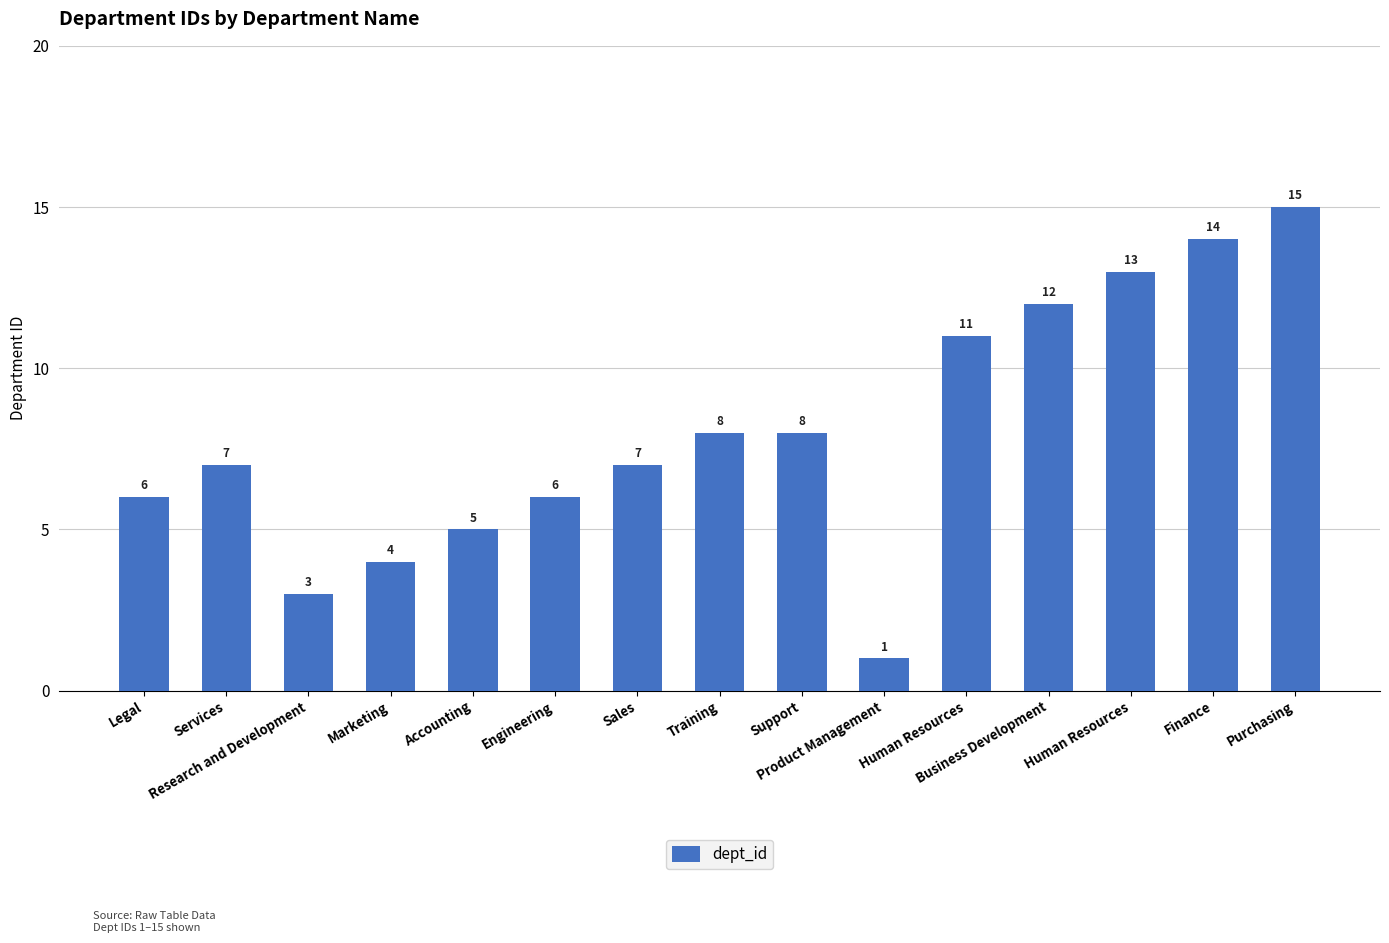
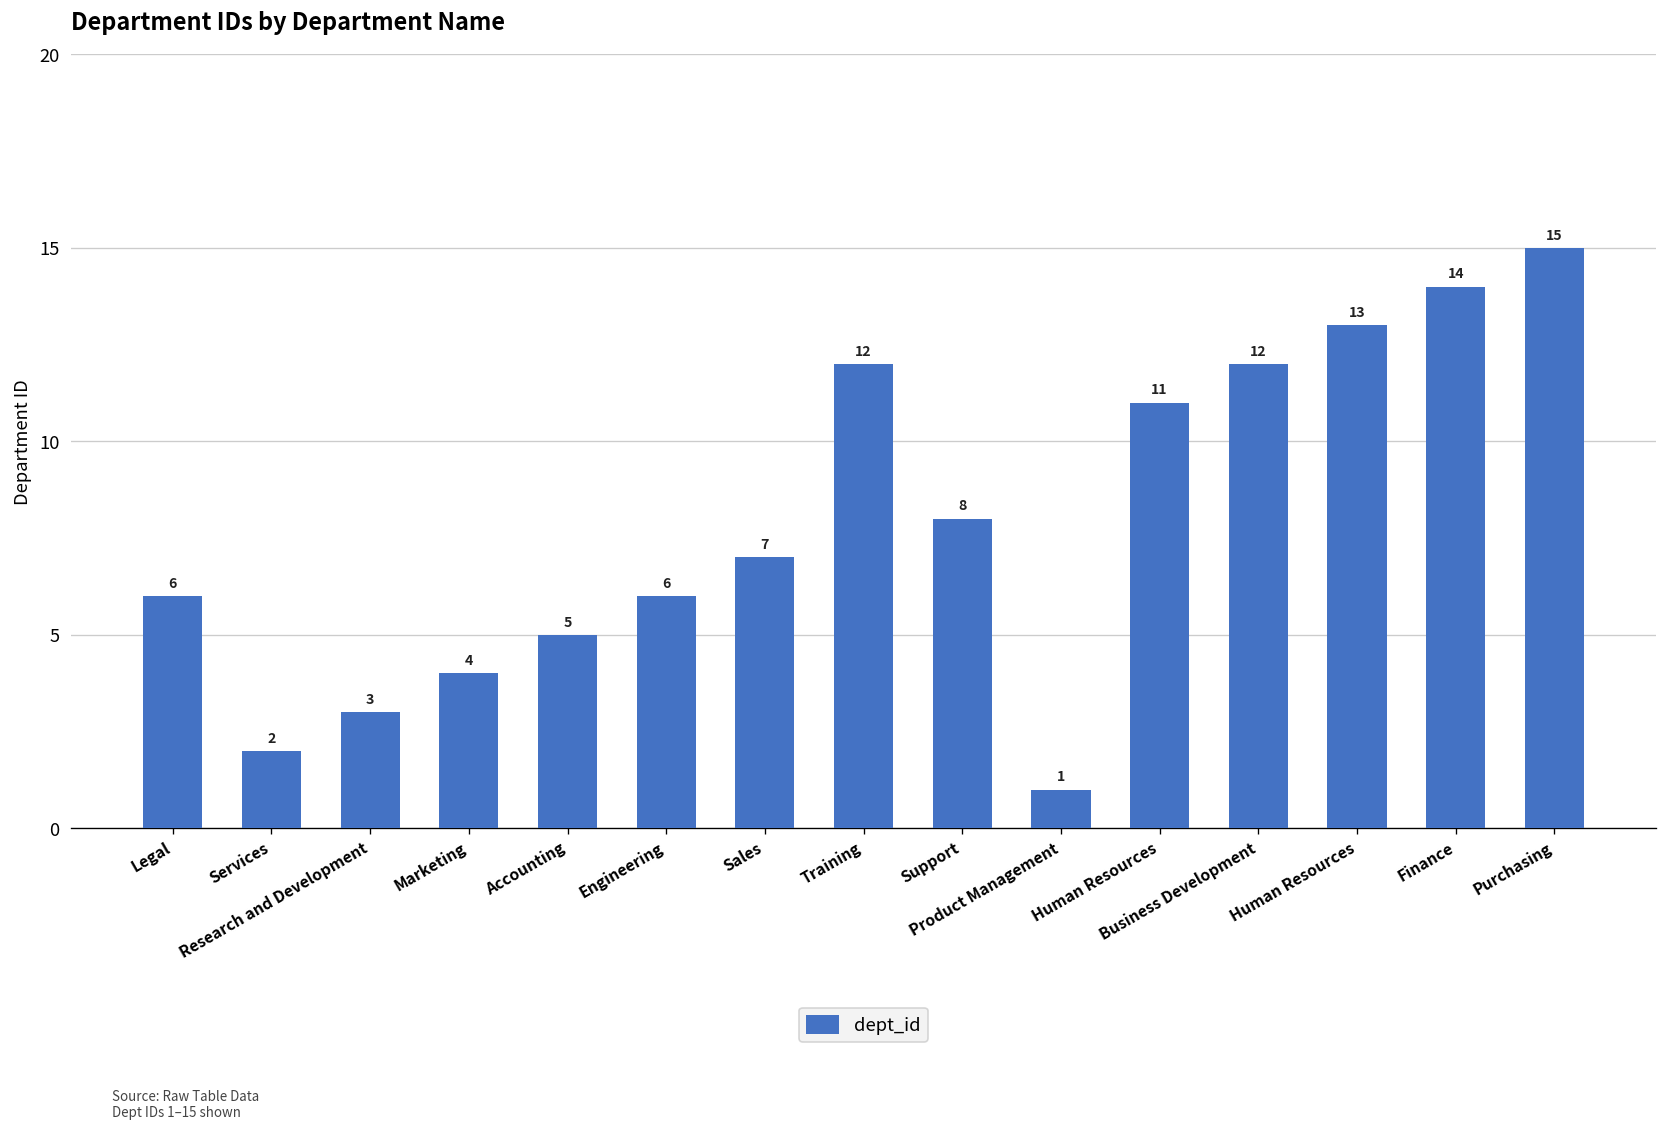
  {
    "Legal": 6,
-   "Services": 7,
+   "Services": 2,
    "Research and Development": 3,
    "Marketing": 4,
    "Accounting": 5,
    "Engineering": 6,
    "Sales": 7,
-   "Training": 8,
+   "Training": 12,
    "Support": 8,
    "Product Management": 1,
    "Business Development": 12,
    "Finance": 14,
    "Purchasing": 15
  }
